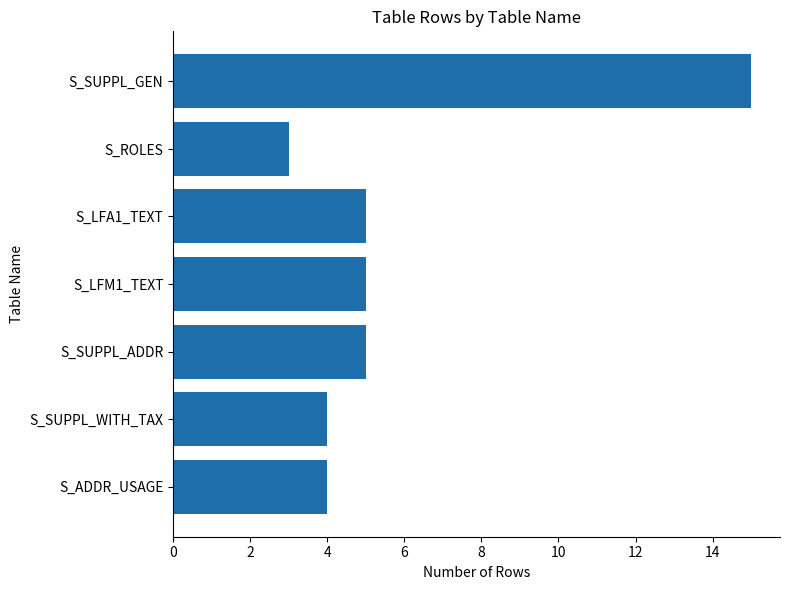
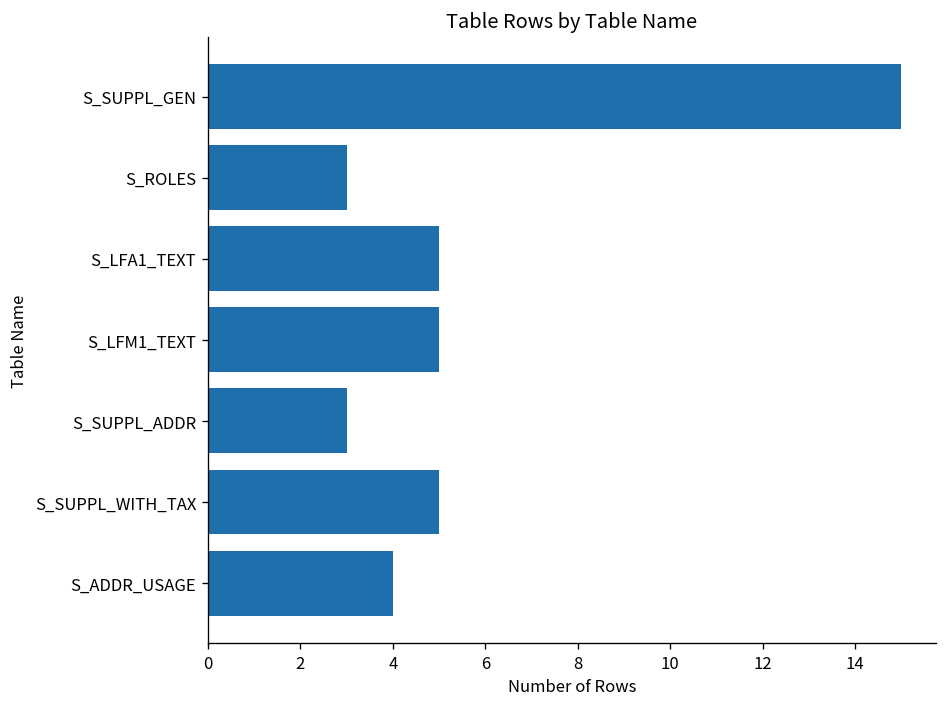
  {
    "S_SUPPL_GEN": 15,
    "S_ROLES": 3,
    "S_LFA1_TEXT": 5,
    "S_LFM1_TEXT": 5,
-   "S_SUPPL_ADDR": 5,
-   "S_SUPPL_WITH_TAX": 4,
+   "S_SUPPL_ADDR": 3,
+   "S_SUPPL_WITH_TAX": 5,
    "S_ADDR_USAGE": 4
  }
